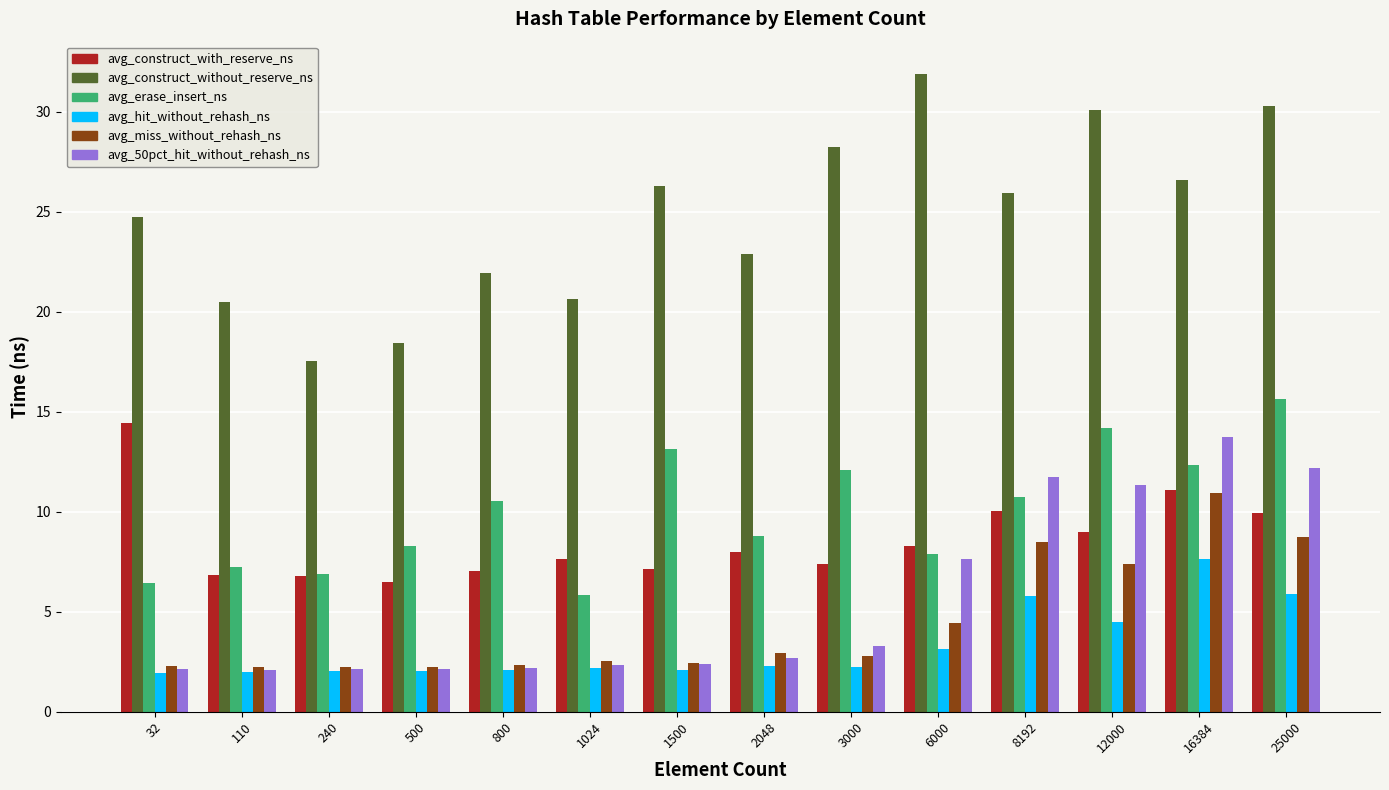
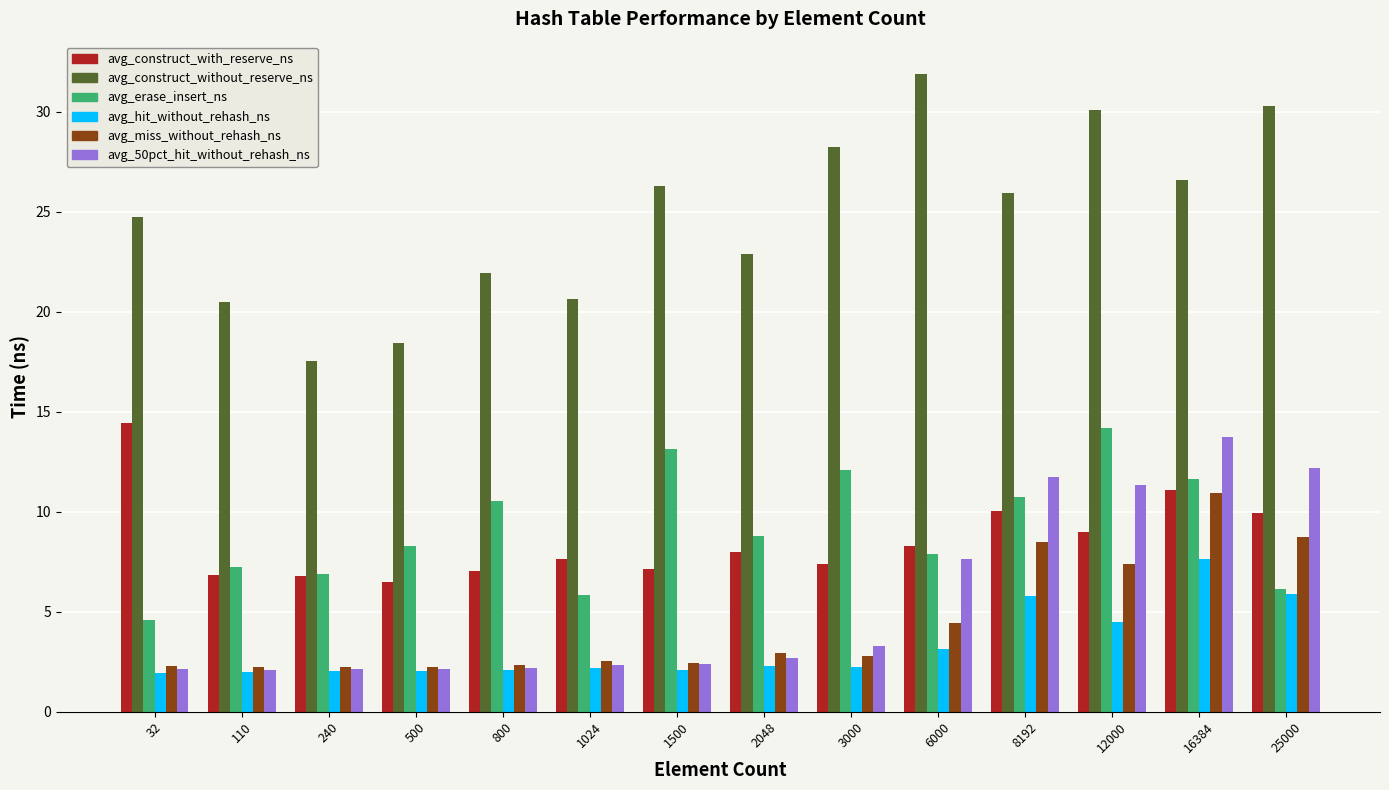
  {
    "avg_erase_insert_ns": {
-     "32": 6.4,
+     "32": 4.6,
      "110": 7.2,
      "240": 6.9,
      "500": 8.3,
      "800": 10.6,
      "1024": 5.8,
      "1500": 13.1,
      "2048": 8.8,
      "3000": 12.1,
      "6000": 7.9,
      "8192": 10.7,
      "12000": 14.2,
-     "16384": 12.4,
-     "25000": 15.6
+     "16384": 11.6,
+     "25000": 6.1
    }
  }
